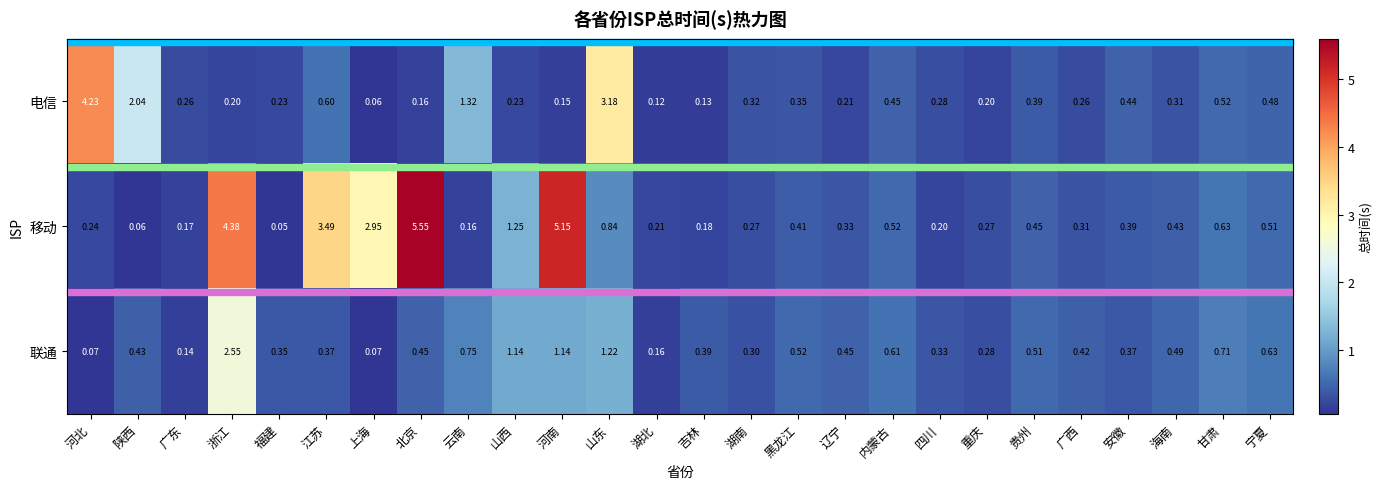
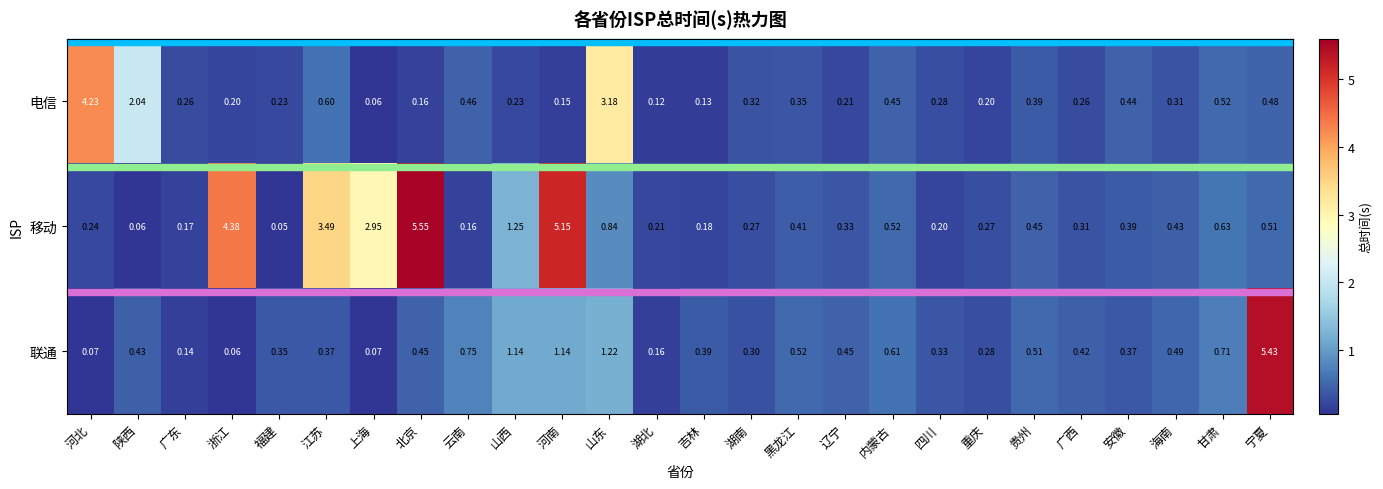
  {
    "电信": {
      "河北": 4.23,
      "陕西": 2.04,
      "广东": 0.26,
      "浙江": 0.20,
      "福建": 0.23,
      "江苏": 0.60,
      "上海": 0.06,
      "北京": 0.16,
-     "云南": 1.32,
+     "云南": 0.46,
      "山西": 0.23,
      "河南": 0.15,
      "山东": 3.18,
      "湖北": 0.12,
      "吉林": 0.13,
      "湖南": 0.32,
      "黑龙江": 0.35,
      "辽宁": 0.21,
      "内蒙古": 0.45,
      "四川": 0.28,
      "重庆": 0.20,
      "贵州": 0.39,
      "广西": 0.26,
      "安徽": 0.44,
      "海南": 0.31,
      "甘肃": 0.52,
      "宁夏": 0.48
    },
    "移动": {
      "河北": 0.24,
      "陕西": 0.06,
      "广东": 0.17,
      "浙江": 4.38,
      "福建": 0.05,
      "江苏": 3.49,
      "上海": 2.95,
      "北京": 5.55,
      "云南": 0.16,
      "山西": 1.25,
      "河南": 5.15,
      "山东": 0.84,
      "湖北": 0.21,
      "吉林": 0.18,
      "湖南": 0.27,
      "黑龙江": 0.41,
      "辽宁": 0.33,
      "内蒙古": 0.52,
      "四川": 0.20,
      "重庆": 0.27,
      "贵州": 0.45,
      "广西": 0.31,
      "安徽": 0.39,
      "海南": 0.43,
      "甘肃": 0.63,
      "宁夏": 0.51
    },
    "联通": {
      "河北": 0.07,
      "陕西": 0.43,
      "广东": 0.14,
-     "浙江": 2.55,
+     "浙江": 0.06,
      "福建": 0.35,
      "江苏": 0.37,
      "上海": 0.07,
      "北京": 0.45,
      "云南": 0.75,
      "山西": 1.14,
      "河南": 1.14,
      "山东": 1.22,
      "湖北": 0.16,
      "吉林": 0.39,
      "湖南": 0.30,
      "黑龙江": 0.52,
      "辽宁": 0.45,
      "内蒙古": 0.61,
      "四川": 0.33,
      "重庆": 0.28,
      "贵州": 0.51,
      "广西": 0.42,
      "安徽": 0.37,
      "海南": 0.49,
      "甘肃": 0.71,
-     "宁夏": 0.63
+     "宁夏": 5.43
    }
  }
